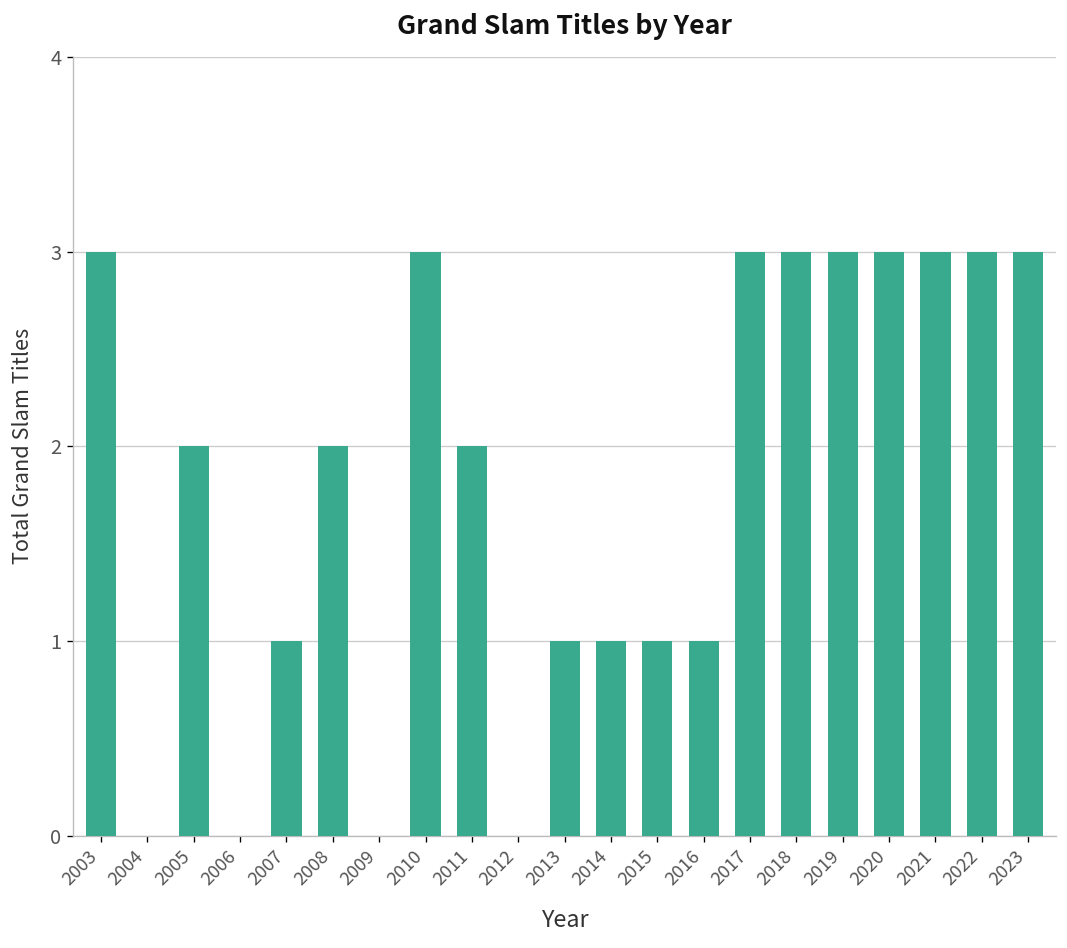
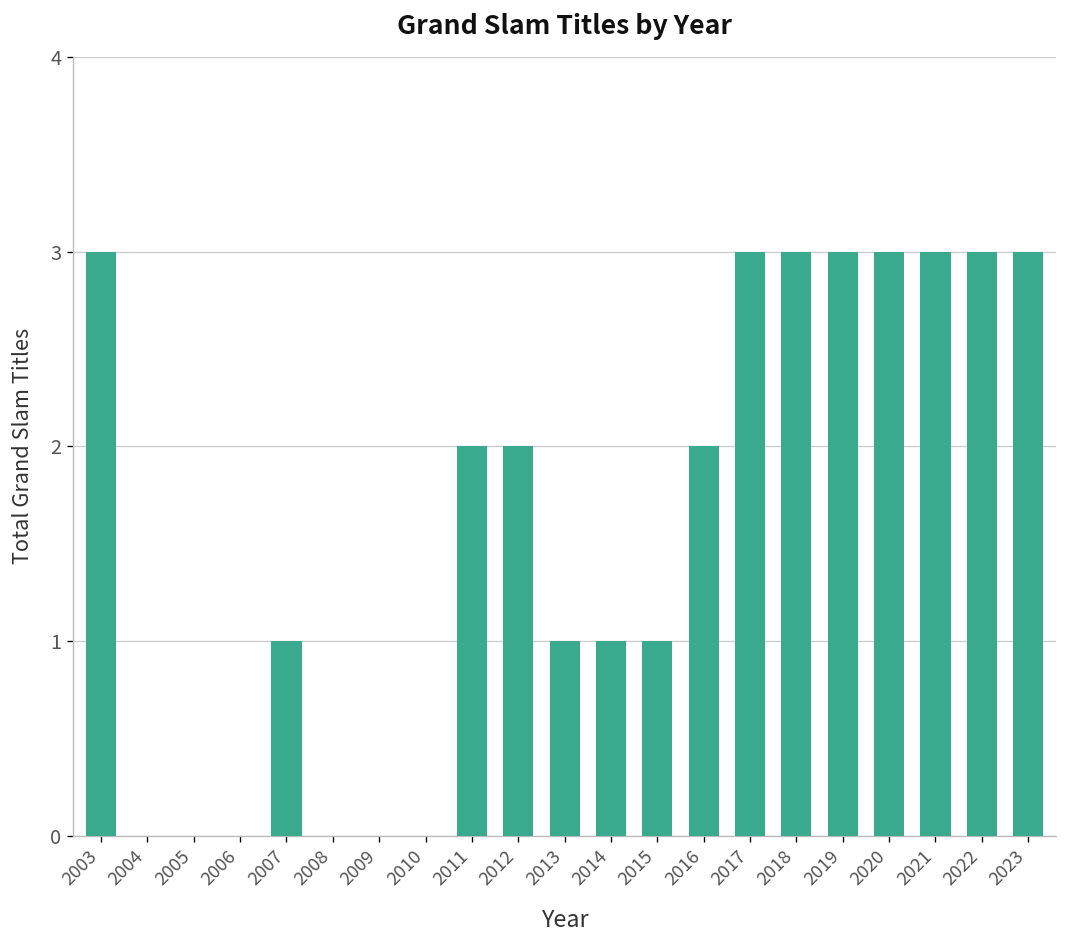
  {
    "2003": 3,
    "2004": 0,
-   "2005": 2,
+   "2005": 0,
    "2006": 0,
    "2007": 1,
-   "2008": 2,
+   "2008": 0,
    "2009": 0,
-   "2010": 3,
+   "2010": 0,
    "2011": 2,
-   "2012": 0,
+   "2012": 2,
    "2013": 1,
    "2014": 1,
    "2015": 1,
-   "2016": 1,
+   "2016": 2,
    "2017": 3,
    "2018": 3,
    "2019": 3,
    "2020": 3,
    "2021": 3,
    "2022": 3,
    "2023": 3
  }
